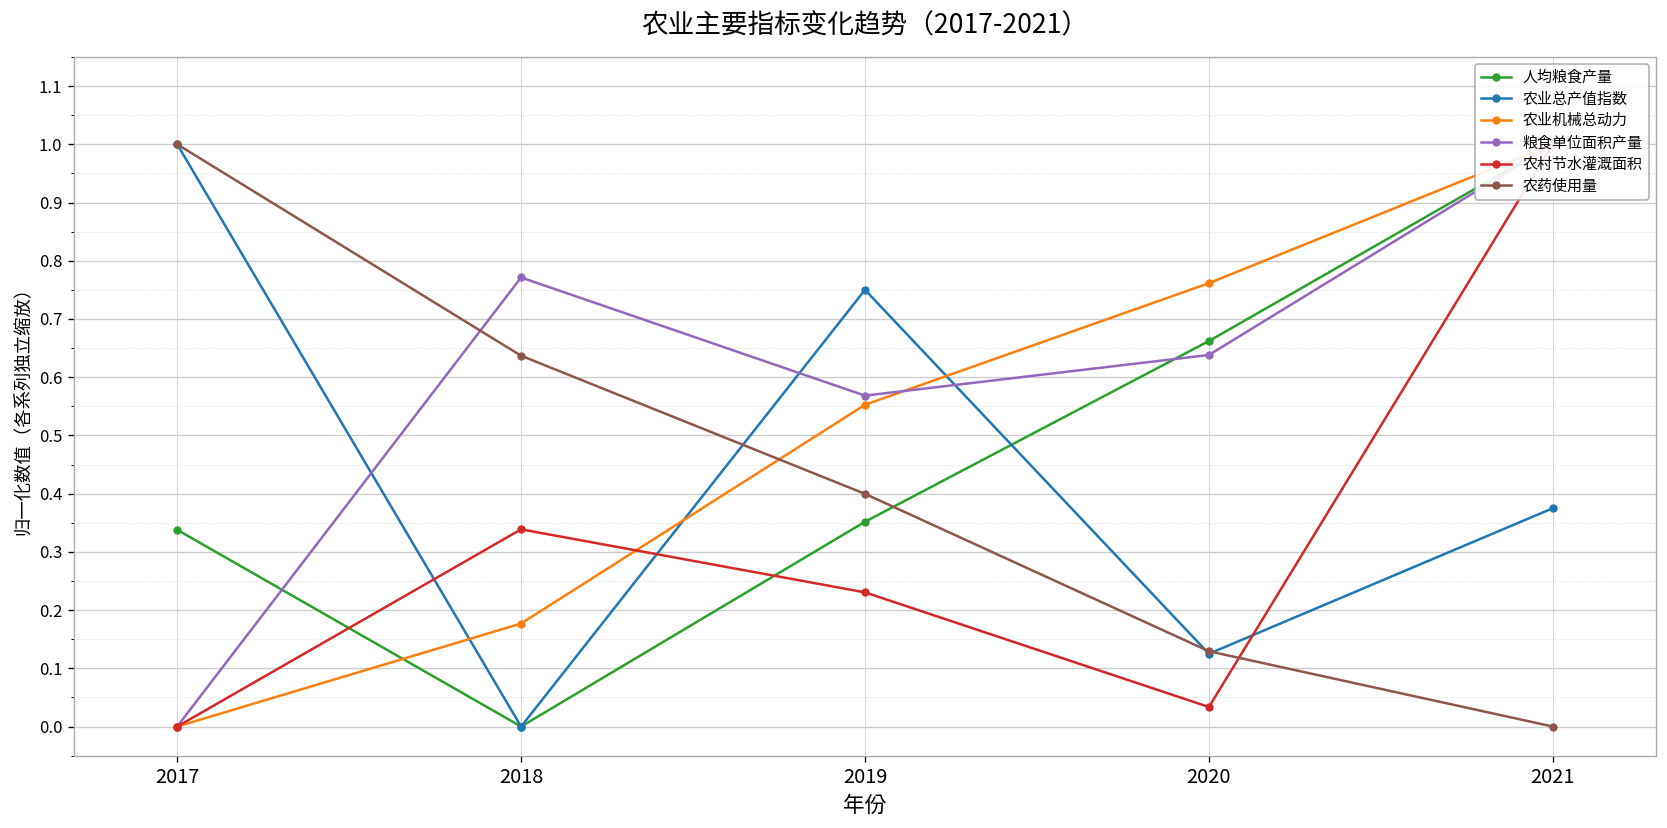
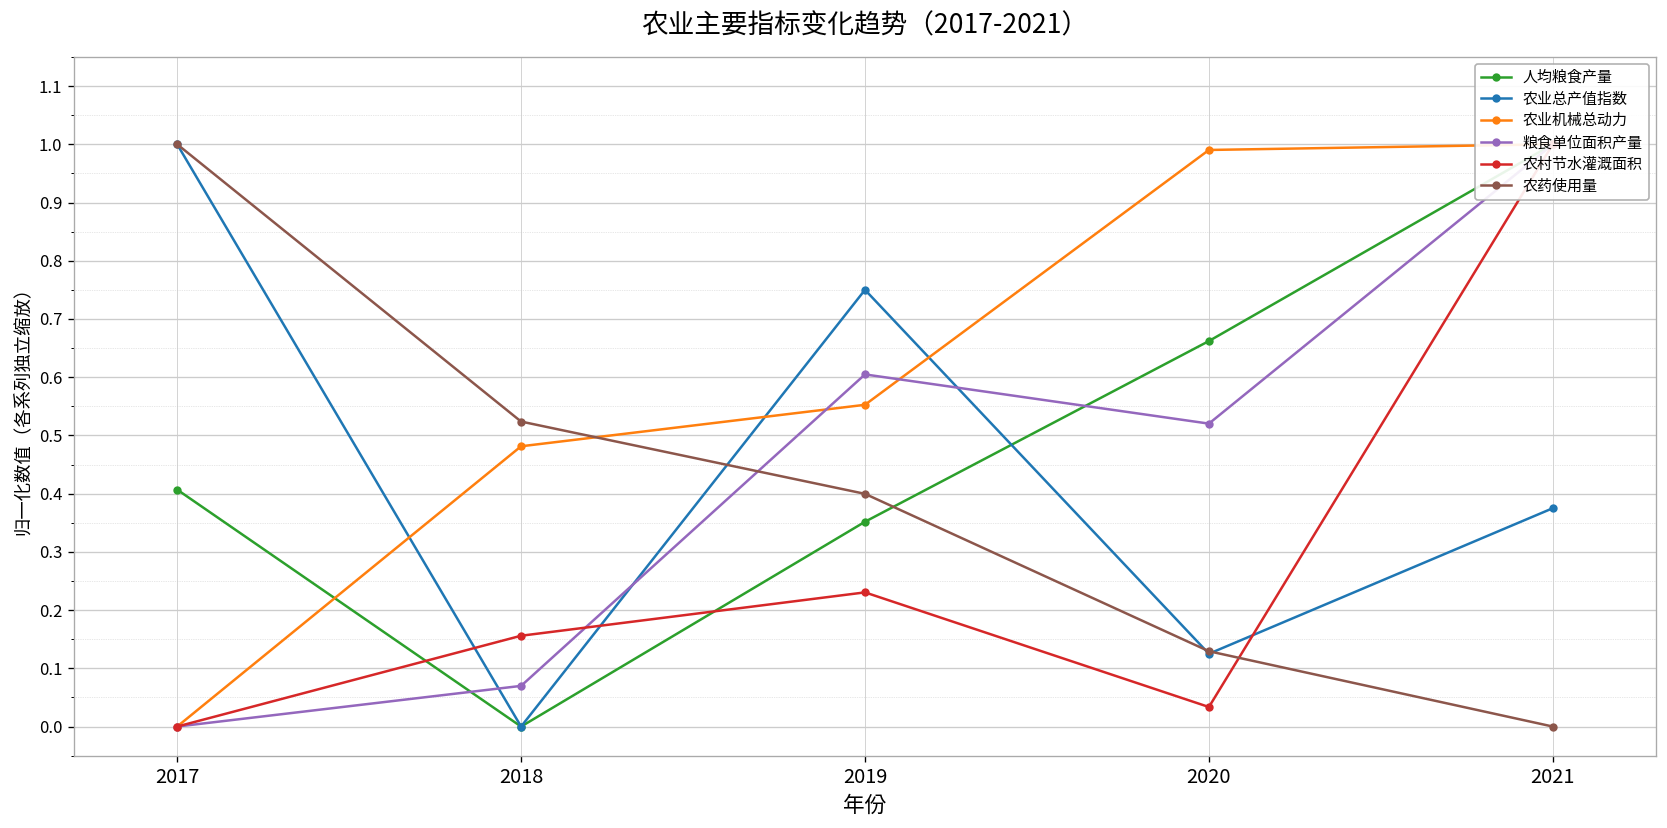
  {
    "人均粮食产量": {
-     "2017": 0.34,
+     "2017": 0.41,
      "2019": 0.35,
      "2020": 0.66
    },
    "农业总产值指数": {
      "2019": 0.75,
      "2021": 0.37
    },
    "农业机械总动力": {
-     "2018": 0.18,
+     "2018": 0.48,
      "2019": 0.55,
-     "2020": 0.76
+     "2020": 0.99
    },
    "粮食单位面积产量": {
-     "2018": 0.77,
-     "2019": 0.57,
-     "2020": 0.64
+     "2018": 0.07,
+     "2019": 0.60,
+     "2020": 0.52
    },
    "农村节水灌溉面积": {
-     "2018": 0.34,
+     "2018": 0.16,
      "2019": 0.23,
      "2020": 0.03
    },
    "农药使用量": {
-     "2018": 0.64,
+     "2018": 0.52,
      "2019": 0.40,
      "2021": 0.00
    }
  }
